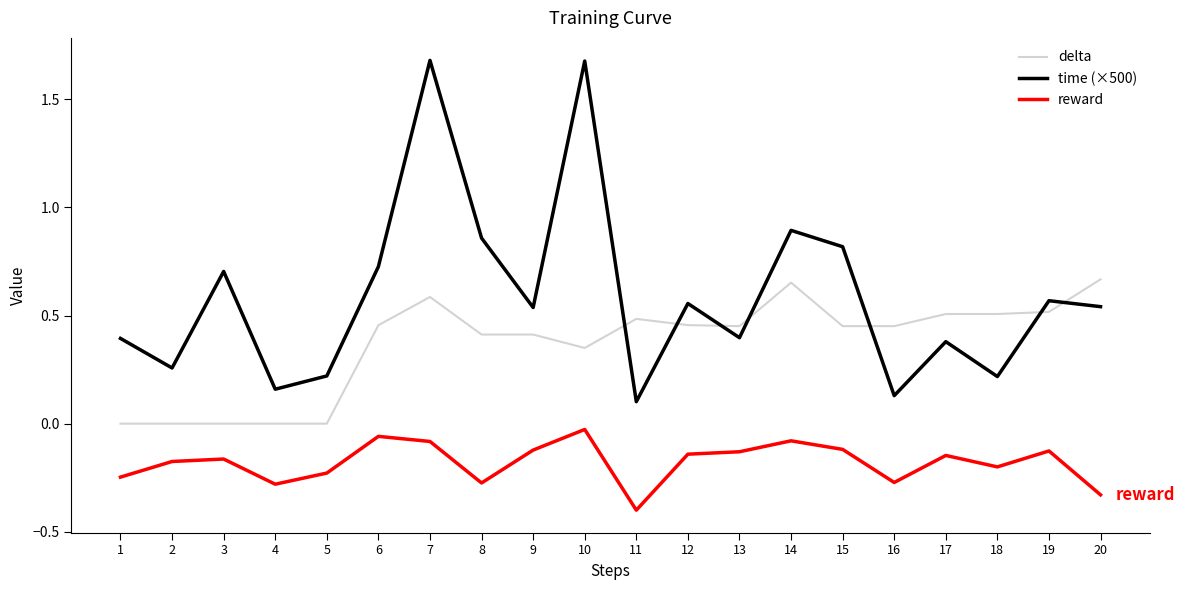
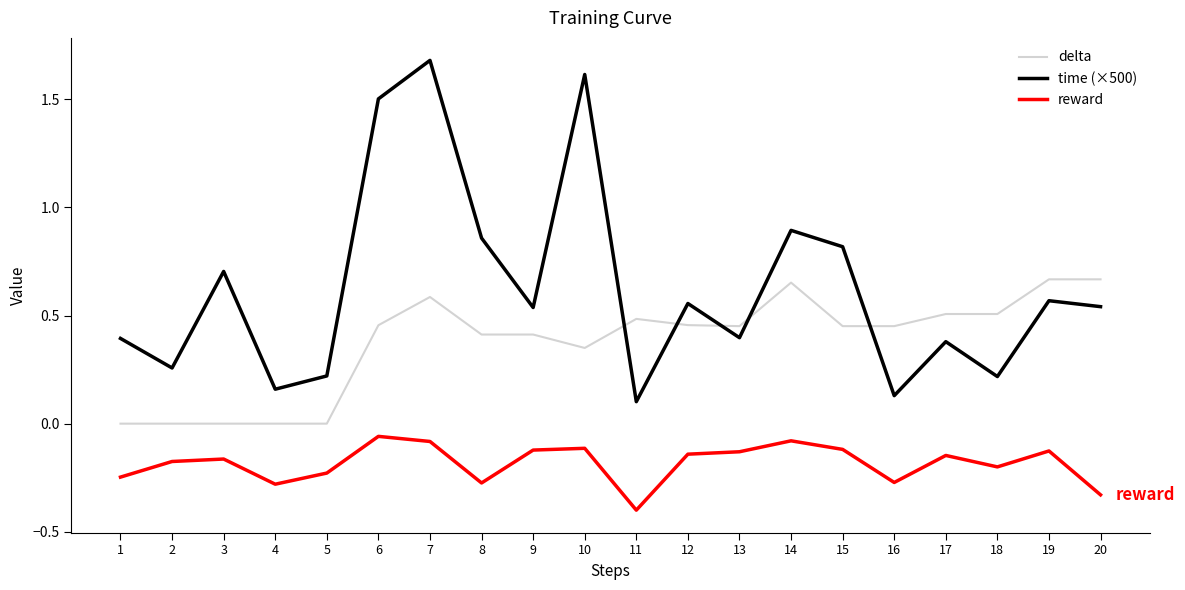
  {
    "delta": {
      "1": 0.00,
      "2": 0.00,
      "3": 0.00,
      "4": 0.00,
      "5": 0.00,
      "6": 0.46,
      "7": 0.59,
      "8": 0.41,
      "9": 0.41,
      "10": 0.35,
      "11": 0.48,
      "12": 0.46,
      "13": 0.45,
      "14": 0.65,
      "15": 0.45,
      "16": 0.45,
      "17": 0.51,
      "18": 0.51,
-     "19": 0.52,
+     "19": 0.67,
      "20": 0.67
    },
    "time (×500)": {
      "1": 0.39,
      "2": 0.26,
      "3": 0.70,
      "4": 0.16,
      "5": 0.22,
-     "6": 0.73,
+     "6": 1.50,
      "7": 1.68,
      "8": 0.86,
      "9": 0.54,
-     "10": 1.68,
+     "10": 1.61,
      "11": 0.10,
      "12": 0.56,
      "13": 0.40,
      "14": 0.89,
      "15": 0.82,
      "16": 0.13,
      "17": 0.38,
      "18": 0.22,
      "19": 0.57,
      "20": 0.54
    },
    "reward": {
      "1": -0.25,
      "2": -0.18,
      "3": -0.16,
      "4": -0.28,
      "5": -0.23,
      "6": -0.06,
      "7": -0.08,
      "8": -0.27,
      "9": -0.12,
-     "10": -0.03,
+     "10": -0.11,
      "11": -0.40,
      "12": -0.14,
      "13": -0.13,
      "14": -0.08,
      "15": -0.12,
      "16": -0.27,
      "17": -0.15,
      "18": -0.20,
      "19": -0.13,
      "20": -0.33
    }
  }
